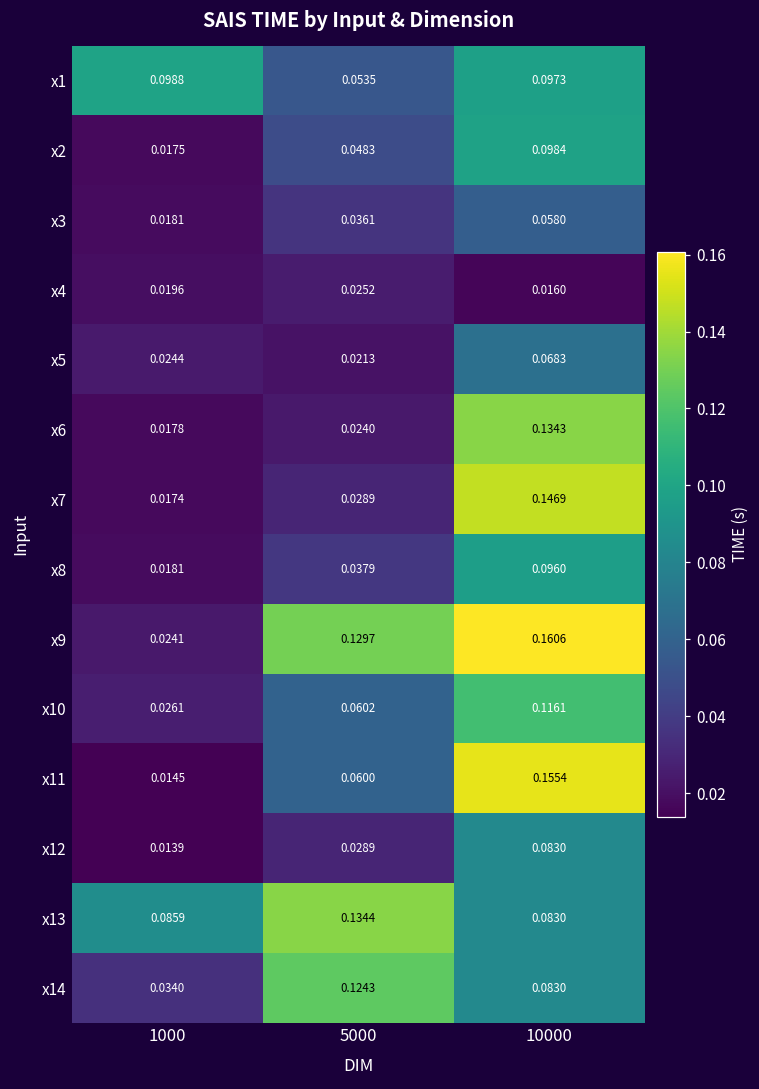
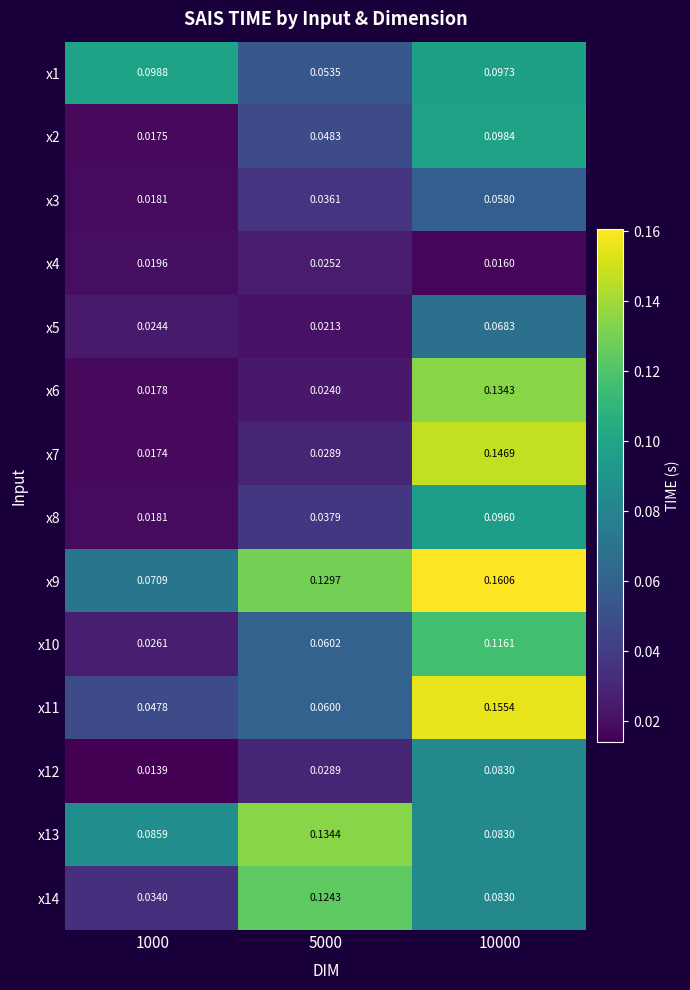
  {
    "x1": {
      "1000": 0.0988,
      "5000": 0.0535,
      "10000": 0.0973
    },
    "x2": {
      "1000": 0.0175,
      "5000": 0.0483,
      "10000": 0.0984
    },
    "x3": {
      "1000": 0.0181,
      "5000": 0.0361,
      "10000": 0.0580
    },
    "x4": {
      "1000": 0.0196,
      "5000": 0.0252,
      "10000": 0.0160
    },
    "x5": {
      "1000": 0.0244,
      "5000": 0.0213,
      "10000": 0.0683
    },
    "x6": {
      "1000": 0.0178,
      "5000": 0.0240,
      "10000": 0.1343
    },
    "x7": {
      "1000": 0.0174,
      "5000": 0.0289,
      "10000": 0.1469
    },
    "x8": {
      "1000": 0.0181,
      "5000": 0.0379,
      "10000": 0.0960
    },
    "x9": {
-     "1000": 0.0241,
+     "1000": 0.0709,
      "5000": 0.1297,
      "10000": 0.1606
    },
    "x10": {
      "1000": 0.0261,
      "5000": 0.0602,
      "10000": 0.1161
    },
    "x11": {
-     "1000": 0.0145,
+     "1000": 0.0478,
      "5000": 0.0600,
      "10000": 0.1554
    },
    "x12": {
      "1000": 0.0139,
      "5000": 0.0289,
      "10000": 0.0830
    },
    "x13": {
      "1000": 0.0859,
      "5000": 0.1344,
      "10000": 0.0830
    },
    "x14": {
      "1000": 0.0340,
      "5000": 0.1243,
      "10000": 0.0830
    }
  }
